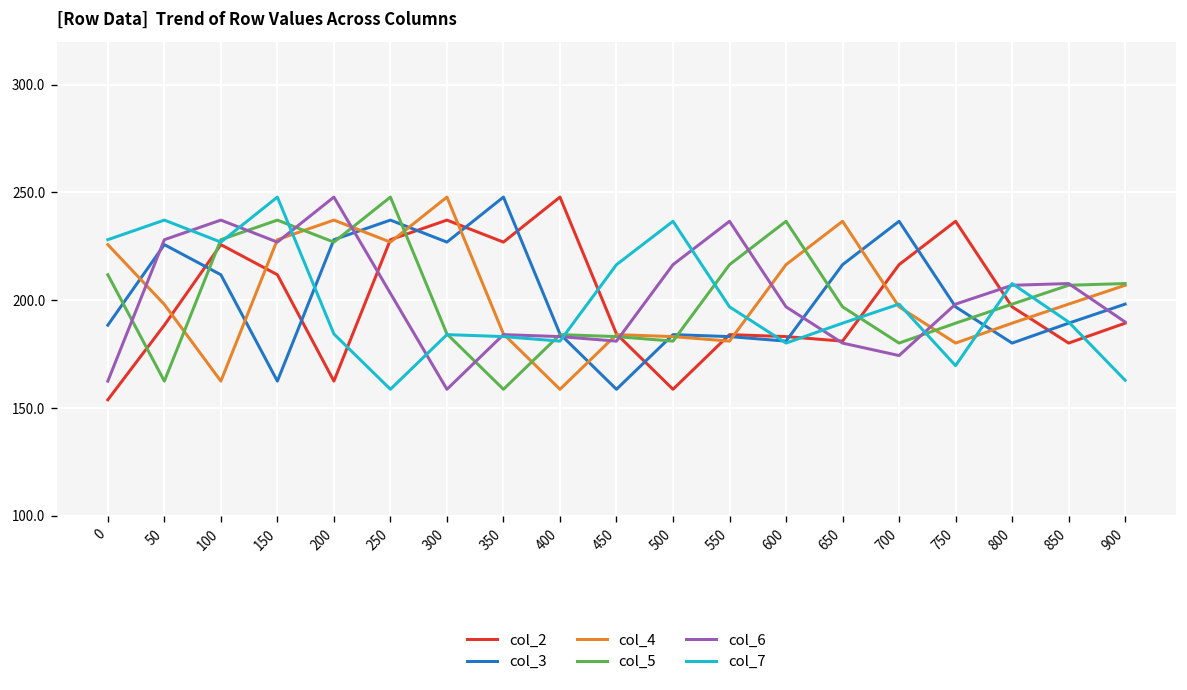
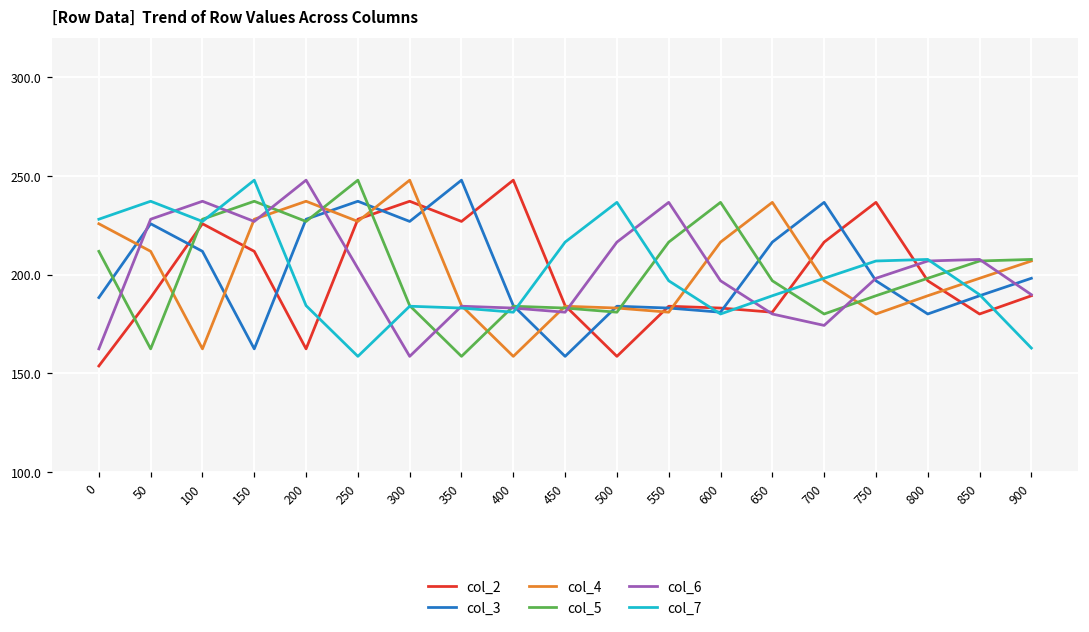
  {
    "col_2": {
      "0": 154,
      "50": 188,
      "150": 212,
      "200": 162,
      "300": 237,
      "350": 227,
      "400": 248,
      "500": 159,
      "600": 183,
      "700": 216,
      "750": 237,
      "850": 180
    },
    "col_3": {
      "0": 188,
      "50": 226,
      "100": 212,
      "150": 162,
      "250": 237,
      "300": 227,
      "350": 248,
      "450": 159,
      "650": 216,
      "700": 237,
      "800": 180,
      "900": 198
    },
    "col_4": {
      "0": 226,
-     "50": 198,
+     "50": 212,
      "100": 162,
      "200": 237,
      "300": 248,
      "400": 159,
      "550": 181,
      "600": 216,
      "650": 237,
      "750": 180,
      "800": 189,
      "850": 198
    },
    "col_5": {
      "0": 212,
      "50": 162,
      "150": 237,
      "250": 248,
      "350": 159,
      "500": 181,
      "550": 216,
      "600": 237,
      "650": 197,
      "700": 180,
      "750": 189
    },
    "col_6": {
      "0": 162,
      "50": 228,
      "100": 237,
      "200": 248,
      "250": 203,
      "300": 159,
      "450": 181,
      "500": 216,
      "550": 237,
      "600": 197,
      "700": 174
    },
    "col_7": {
      "0": 228,
      "50": 237,
      "150": 248,
      "200": 184,
      "250": 159,
      "400": 181,
      "450": 216,
      "500": 237,
      "550": 197,
      "650": 189,
-     "750": 170,
+     "750": 207,
      "900": 163
    }
  }
